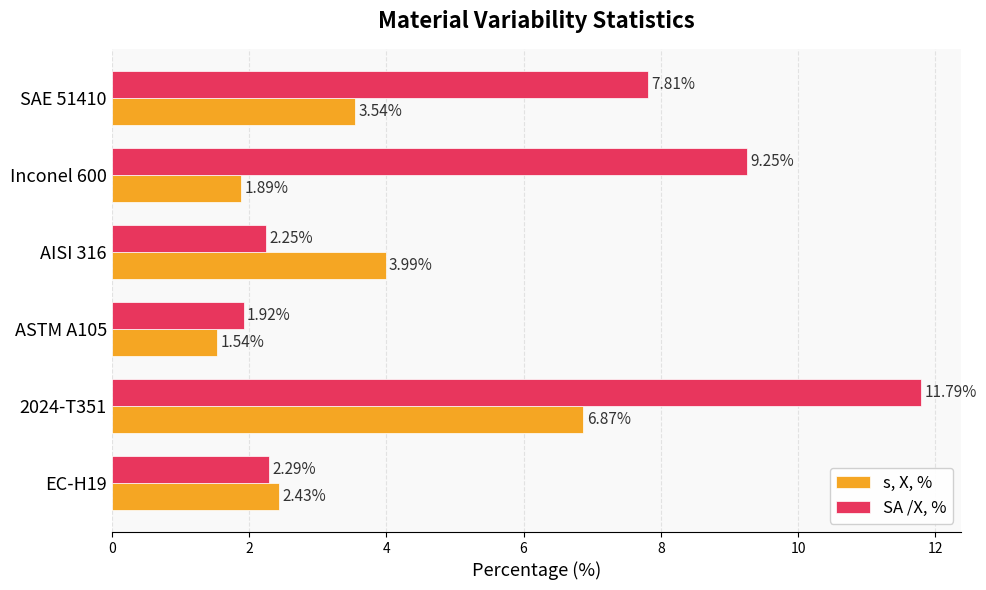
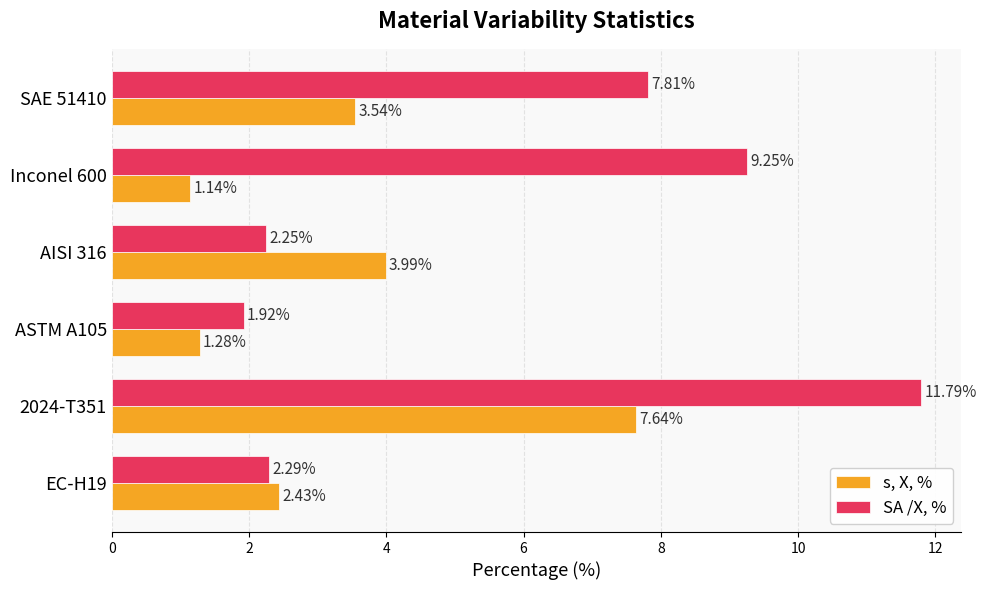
  {
    "s, X, %": {
      "SAE 51410": "3.54%",
-     "Inconel 600": "1.89%",
+     "Inconel 600": "1.14%",
      "AISI 316": "3.99%",
-     "ASTM A105": "1.54%",
-     "2024-T351": "6.87%",
+     "ASTM A105": "1.28%",
+     "2024-T351": "7.64%",
      "EC-H19": "2.43%"
    },
    "SA /X, %": {
      "SAE 51410": "7.81%",
      "Inconel 600": "9.25%",
      "AISI 316": "2.25%",
      "ASTM A105": "1.92%",
      "2024-T351": "11.79%",
      "EC-H19": "2.29%"
    }
  }
